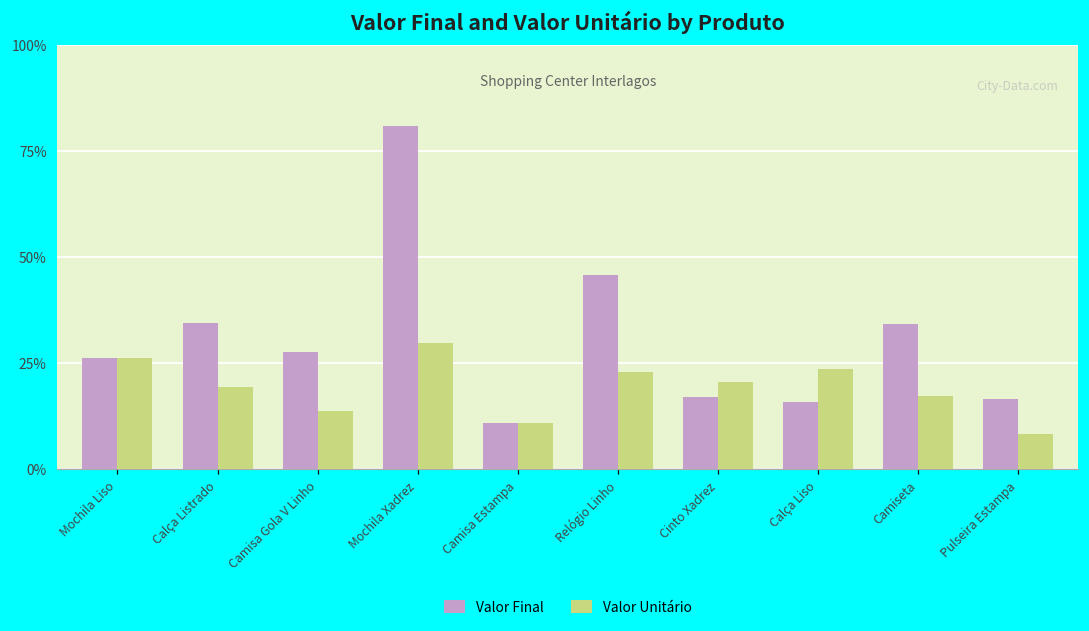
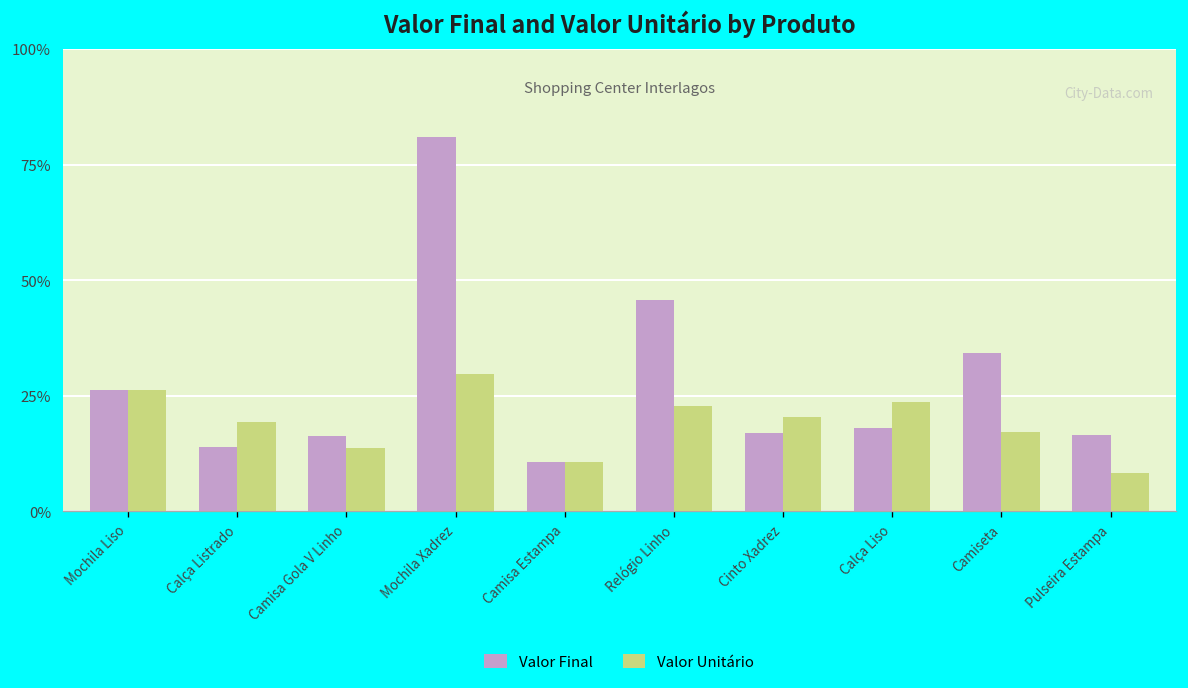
  {
    "Valor Final": {
      "Mochila Liso": "26%",
-     "Calça Listrado": "34%",
-     "Camisa Gola V Linho": "28%",
+     "Calça Listrado": "14%",
+     "Camisa Gola V Linho": "16%",
      "Mochila Xadrez": "81%",
      "Camisa Estampa": "11%",
      "Relógio Linho": "46%",
      "Cinto Xadrez": "17%",
-     "Calça Liso": "16%",
+     "Calça Liso": "18%",
      "Camiseta": "34%",
      "Pulseira Estampa": "17%"
    },
    "Valor Unitário": {
      "Mochila Liso": "26%",
      "Calça Listrado": "19%",
      "Camisa Gola V Linho": "14%",
      "Mochila Xadrez": "30%",
      "Camisa Estampa": "11%",
      "Relógio Linho": "23%",
      "Cinto Xadrez": "20%",
      "Calça Liso": "24%",
      "Camiseta": "17%",
      "Pulseira Estampa": "8%"
    }
  }
